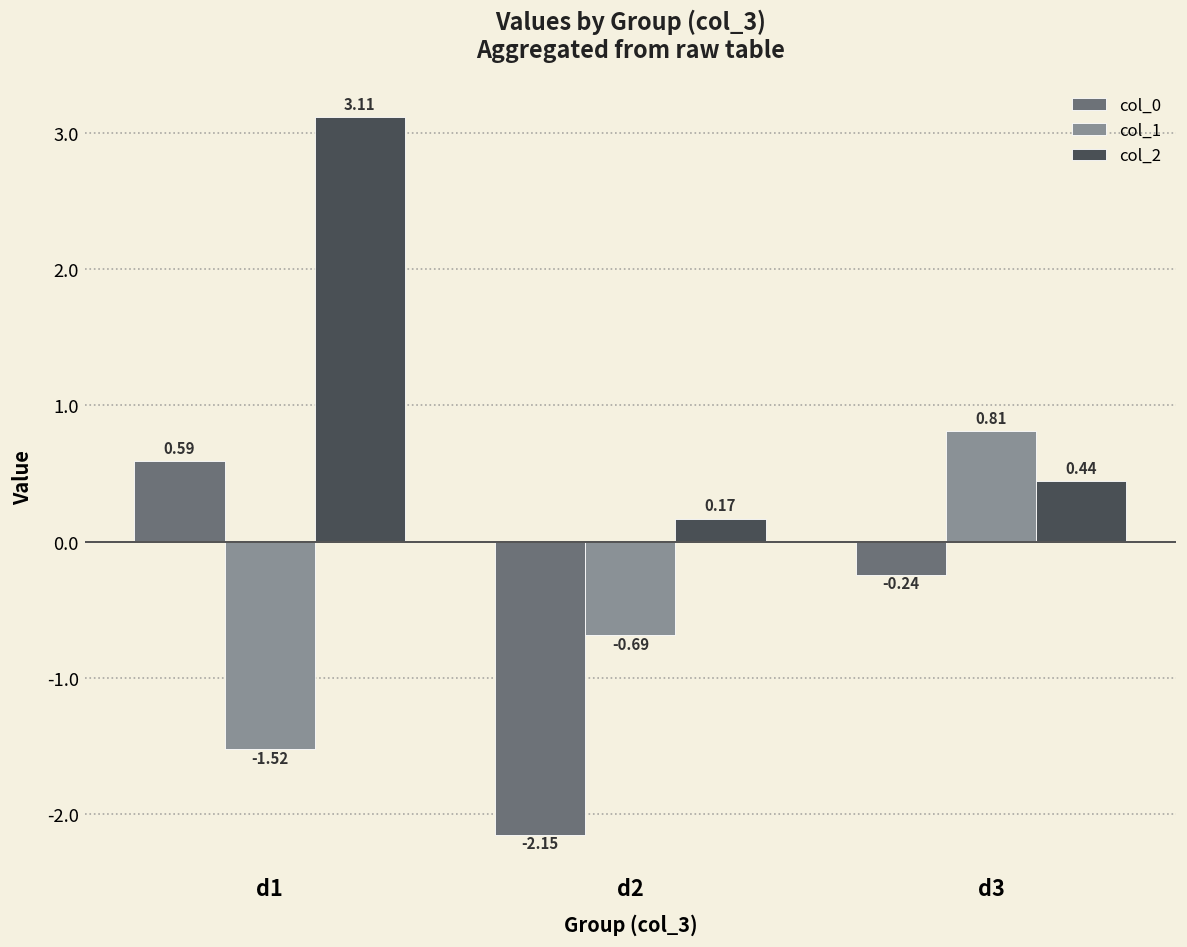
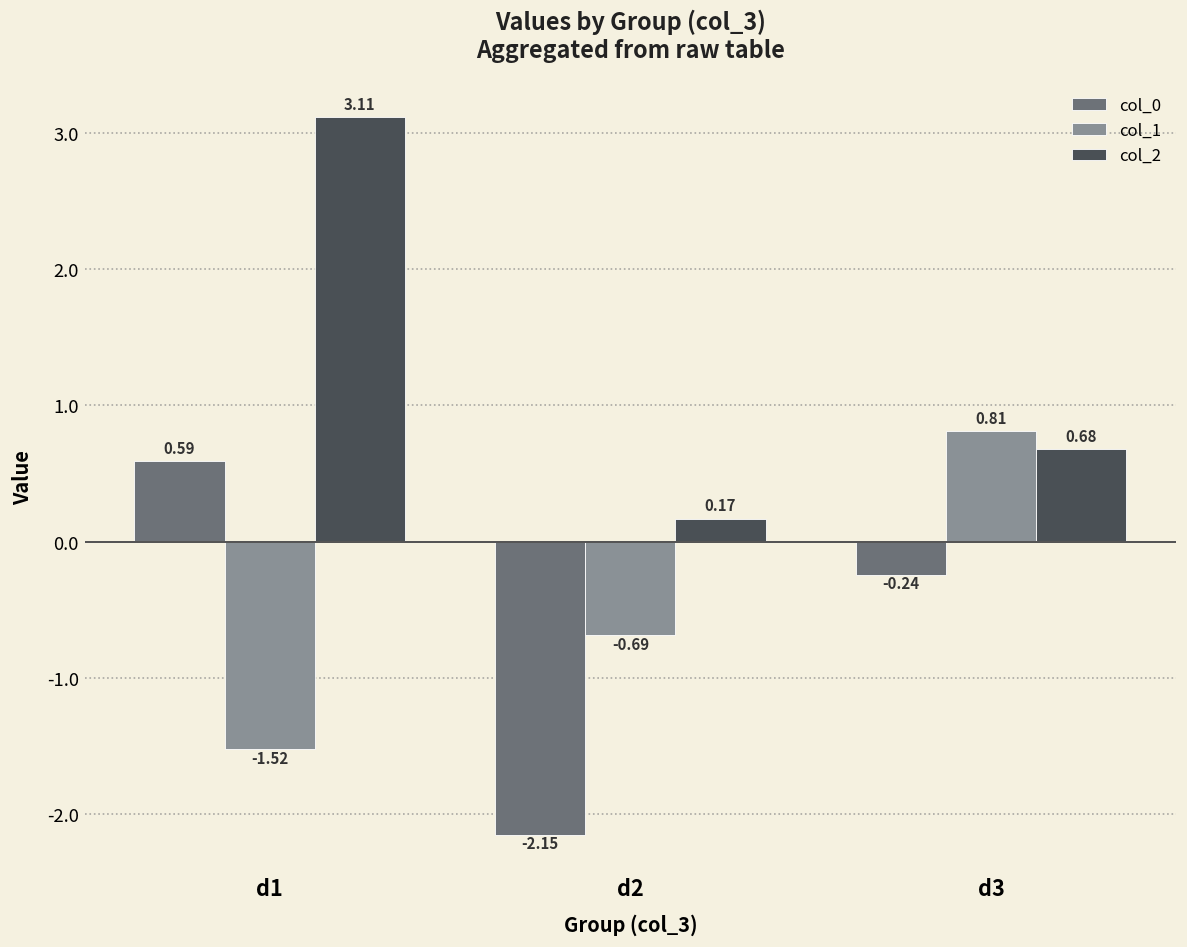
  {
    "col_2": {
      "d1": 3.11,
      "d2": 0.17,
-     "d3": 0.44
+     "d3": 0.68
    }
  }
